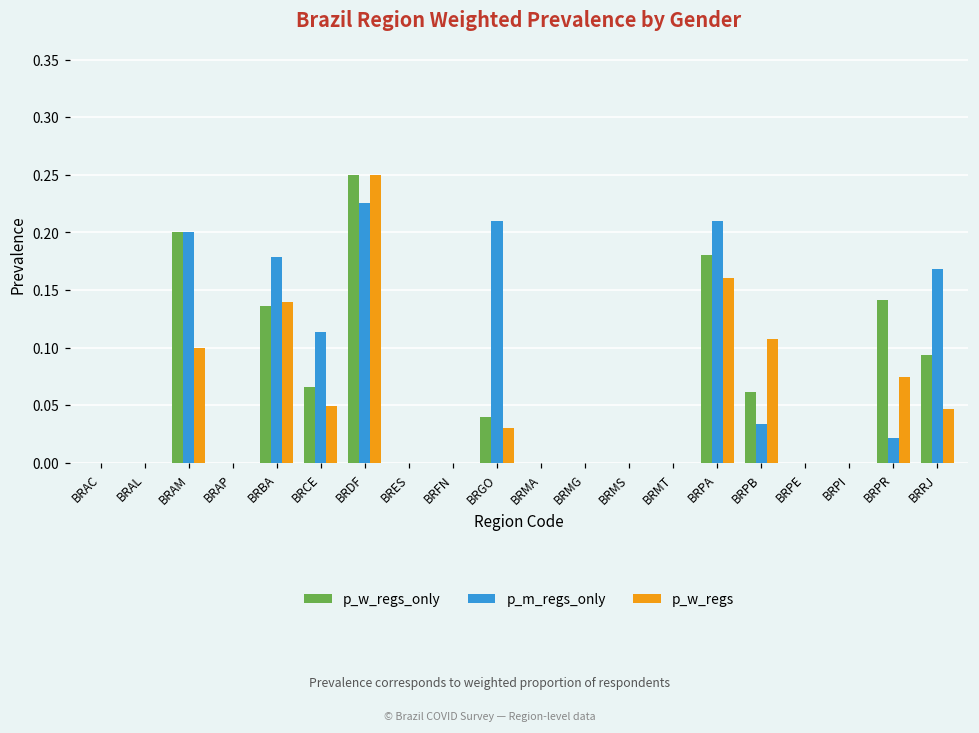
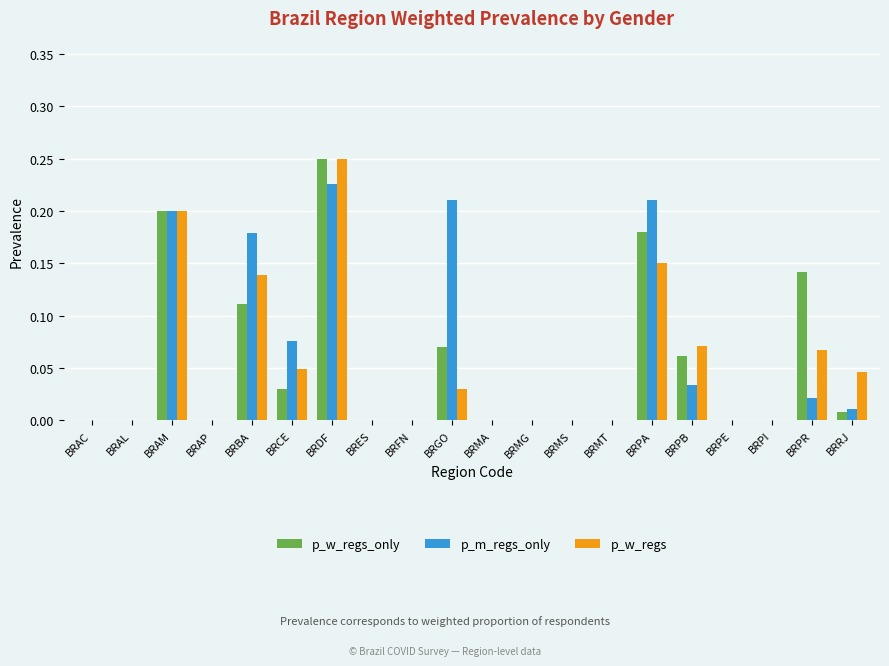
  {
    "p_w_regs_only": {
      "BRAC": 0.000,
      "BRAL": 0.000,
      "BRAM": 0.200,
      "BRAP": 0.000,
-     "BRBA": 0.136,
-     "BRCE": 0.066,
+     "BRBA": 0.111,
+     "BRCE": 0.030,
      "BRDF": 0.250,
      "BRES": 0.000,
      "BRFN": 0.000,
-     "BRGO": 0.04,
+     "BRGO": 0.07,
      "BRMA": 0.000,
      "BRMG": 0.000,
      "BRMS": 0.000,
      "BRMT": 0.000,
      "BRPA": 0.180,
      "BRPB": 0.062,
      "BRPE": 0.000,
      "BRPI": 0.000,
      "BRPR": 0.141,
-     "BRRJ": 0.093
+     "BRRJ": 0.008
    },
    "p_m_regs_only": {
      "BRAC": 0.000,
      "BRAL": 0.000,
      "BRAM": 0.200,
      "BRAP": 0.000,
      "BRBA": 0.179,
-     "BRCE": 0.113,
+     "BRCE": 0.076,
      "BRDF": 0.226,
      "BRES": 0.000,
      "BRFN": 0.000,
      "BRGO": 0.210,
      "BRMA": 0.000,
      "BRMG": 0.000,
      "BRMS": 0.000,
      "BRMT": 0.000,
      "BRPA": 0.210,
      "BRPB": 0.033,
      "BRPE": 0.000,
      "BRPI": 0.000,
      "BRPR": 0.021,
-     "BRRJ": 0.168
+     "BRRJ": 0.011
    },
    "p_w_regs": {
      "BRAC": 0.000,
      "BRAL": 0.000,
-     "BRAM": 0.1,
+     "BRAM": 0.2,
      "BRAP": 0.000,
      "BRBA": 0.139,
      "BRCE": 0.049,
      "BRDF": 0.250,
      "BRES": 0.000,
      "BRFN": 0.000,
      "BRGO": 0.030,
      "BRMA": 0.000,
      "BRMG": 0.000,
      "BRMS": 0.000,
      "BRMT": 0.000,
-     "BRPA": 0.16,
-     "BRPB": 0.108,
+     "BRPA": 0.15,
+     "BRPB": 0.071,
      "BRPE": 0.000,
      "BRPI": 0.000,
-     "BRPR": 0.075,
+     "BRPR": 0.067,
      "BRRJ": 0.046
    }
  }
